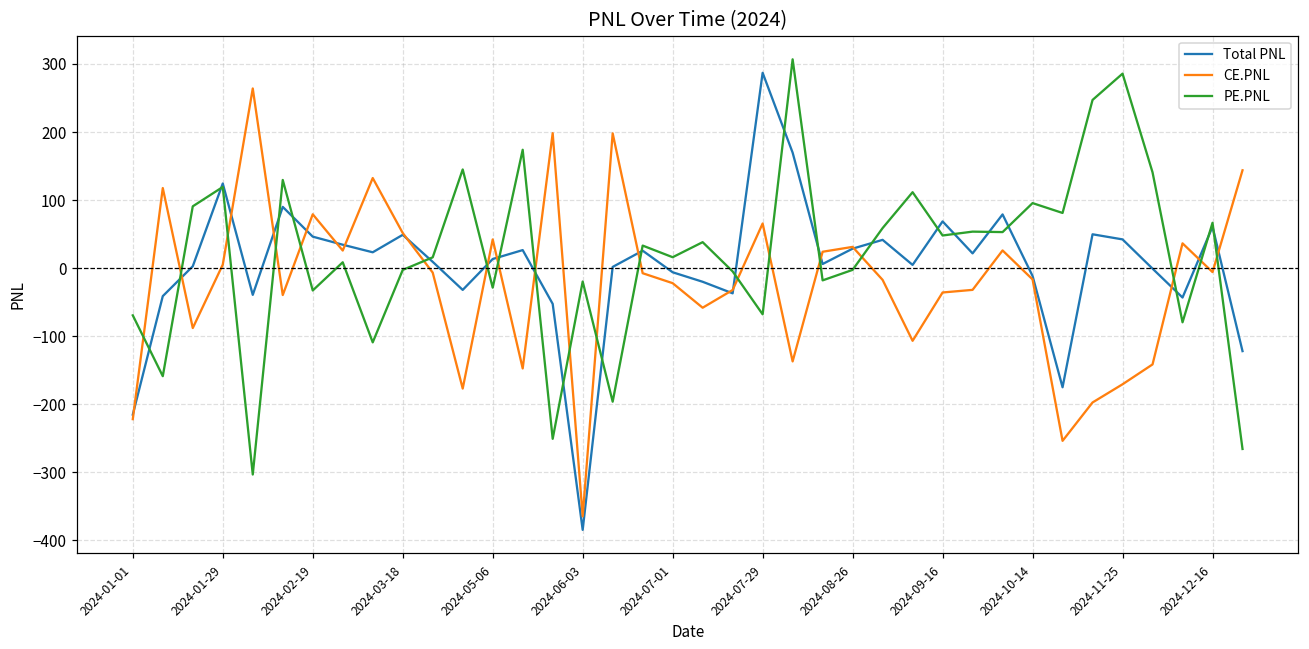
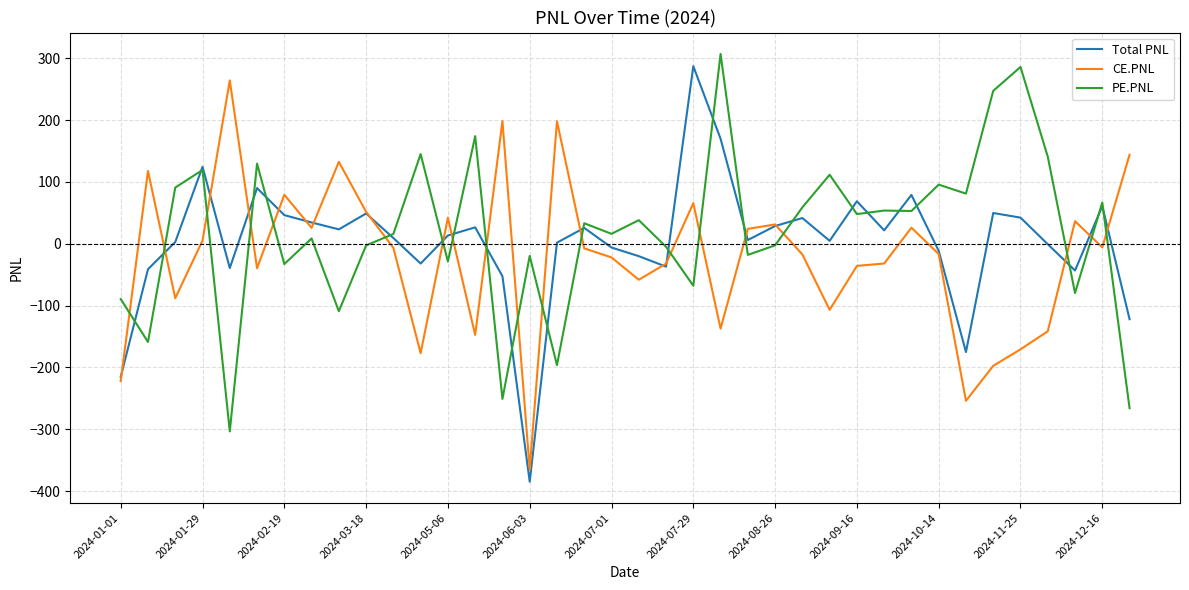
  {
    "Total PNL": {
      "2024-01-01": -220,
      "2024-01-29": 120,
      "2024-02-19": 50,
      "2024-05-06": 10,
      "2024-06-03": -380,
      "2024-07-01": -10,
      "2024-07-29": 290,
      "2024-09-16": 70,
      "2024-10-14": -10,
      "2024-11-25": 40,
      "2024-12-16": 60
    },
    "CE.PNL": {
      "2024-01-01": -220,
      "2024-01-29": 10,
      "2024-02-19": 80,
      "2024-05-06": 40,
      "2024-06-03": -360,
      "2024-07-01": -20,
      "2024-07-29": 70,
      "2024-09-16": -40,
      "2024-10-14": -20,
      "2024-11-25": -170,
      "2024-12-16": -10
    },
    "PE.PNL": {
-     "2024-01-01": -70,
+     "2024-01-01": -90,
      "2024-01-29": 120,
      "2024-02-19": -30,
      "2024-03-18": 0,
      "2024-05-06": -30,
      "2024-06-03": -20,
      "2024-07-01": 20,
      "2024-07-29": -70,
      "2024-08-26": 0,
      "2024-09-16": 50,
      "2024-10-14": 100,
      "2024-11-25": 290,
      "2024-12-16": 70
    }
  }
